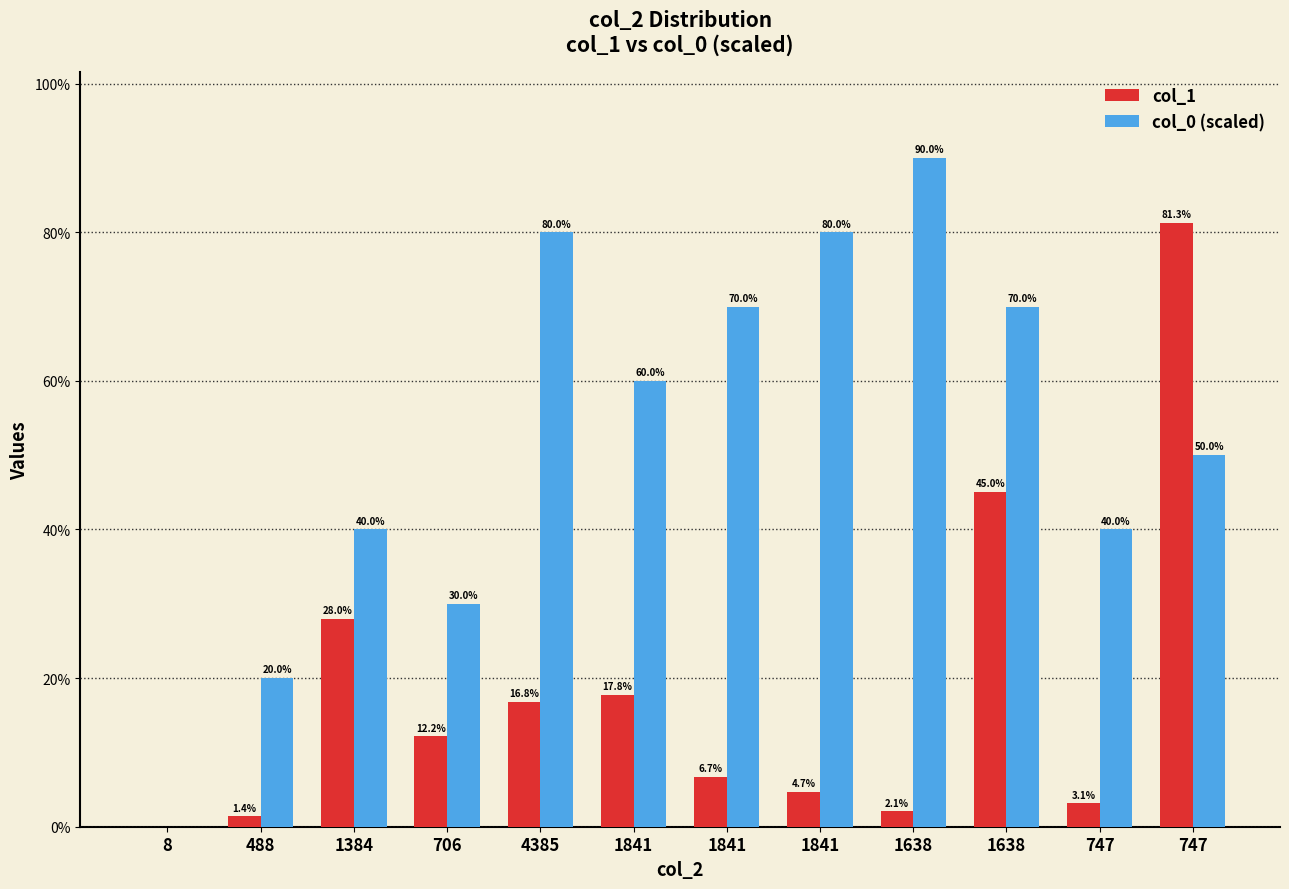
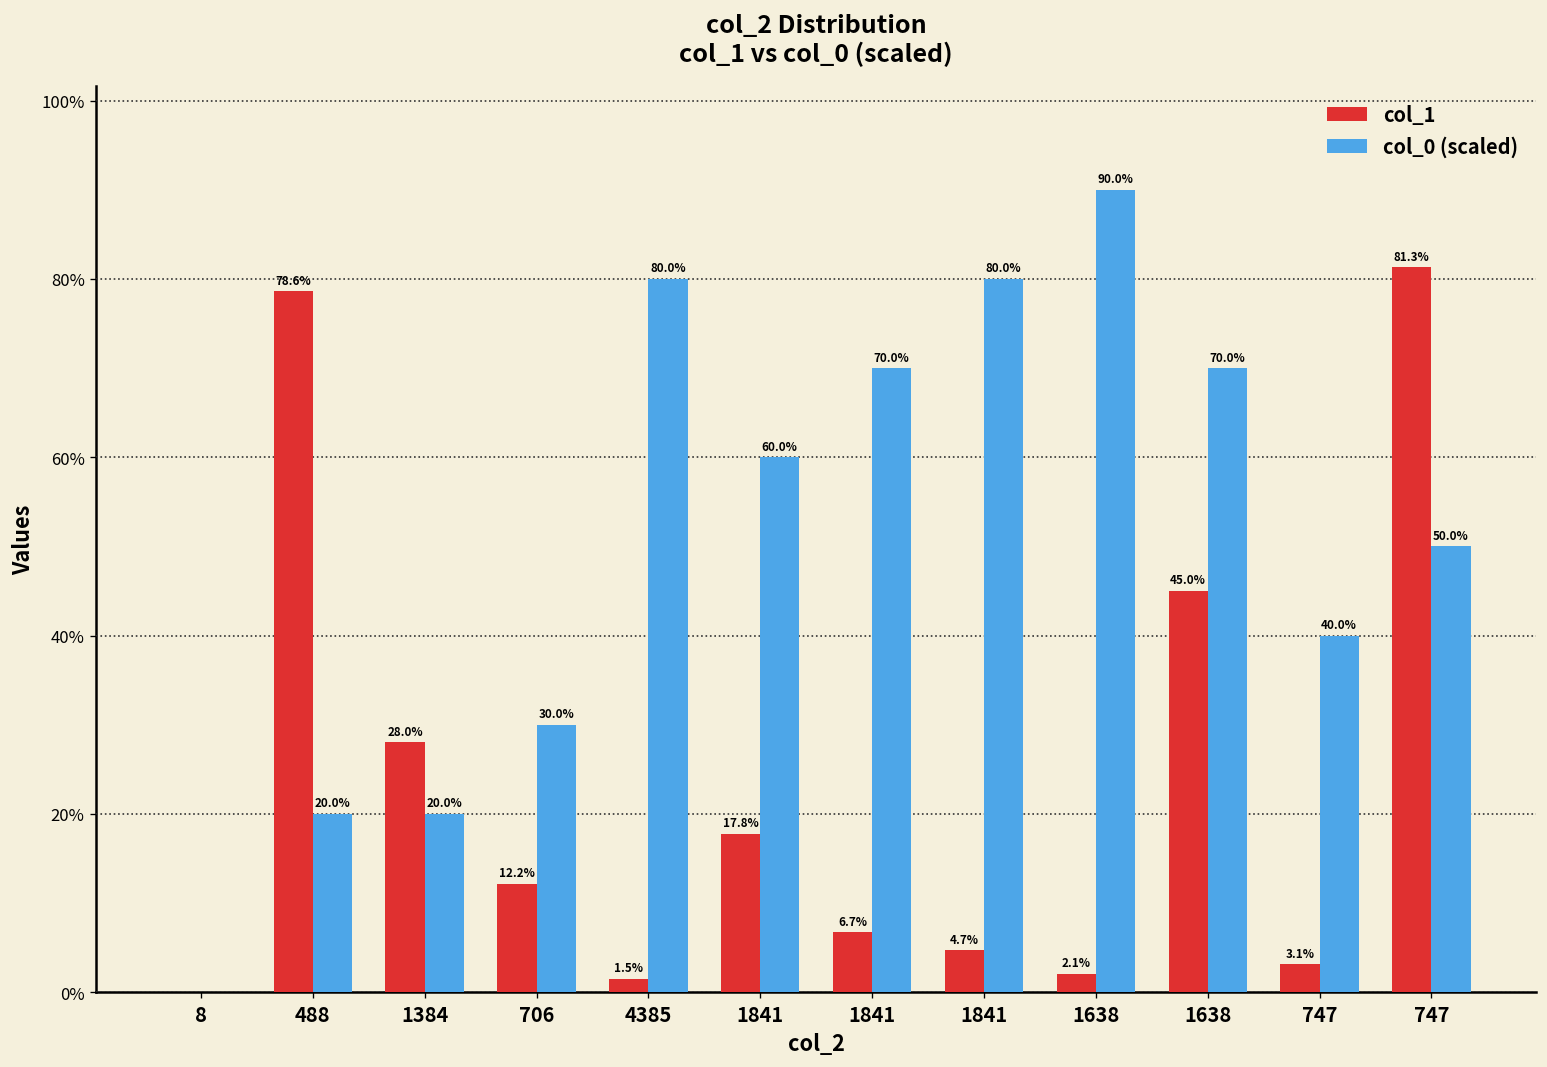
  {
    "col_1": {
-     "488": "1.4%",
+     "488": "78.6%",
      "1384": "28.0%",
      "706": "12.2%",
-     "4385": "16.8%"
+     "4385": "1.5%"
    },
    "col_0 (scaled)": {
      "488": "20.0%",
-     "1384": "40.0%",
+     "1384": "20.0%",
      "706": "30.0%",
      "4385": "80.0%"
    }
  }
